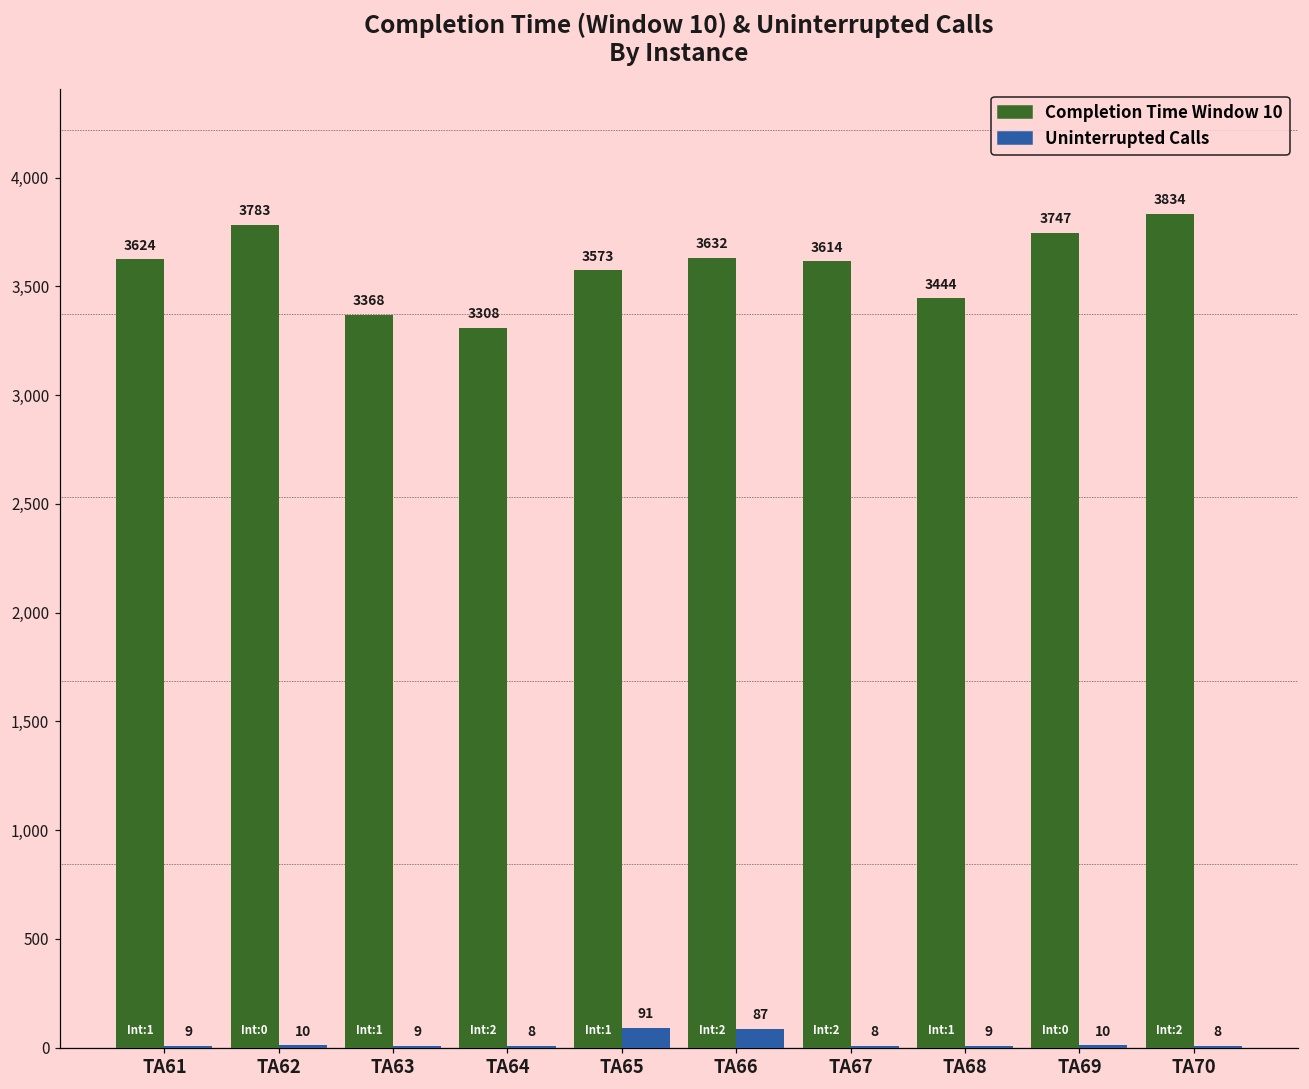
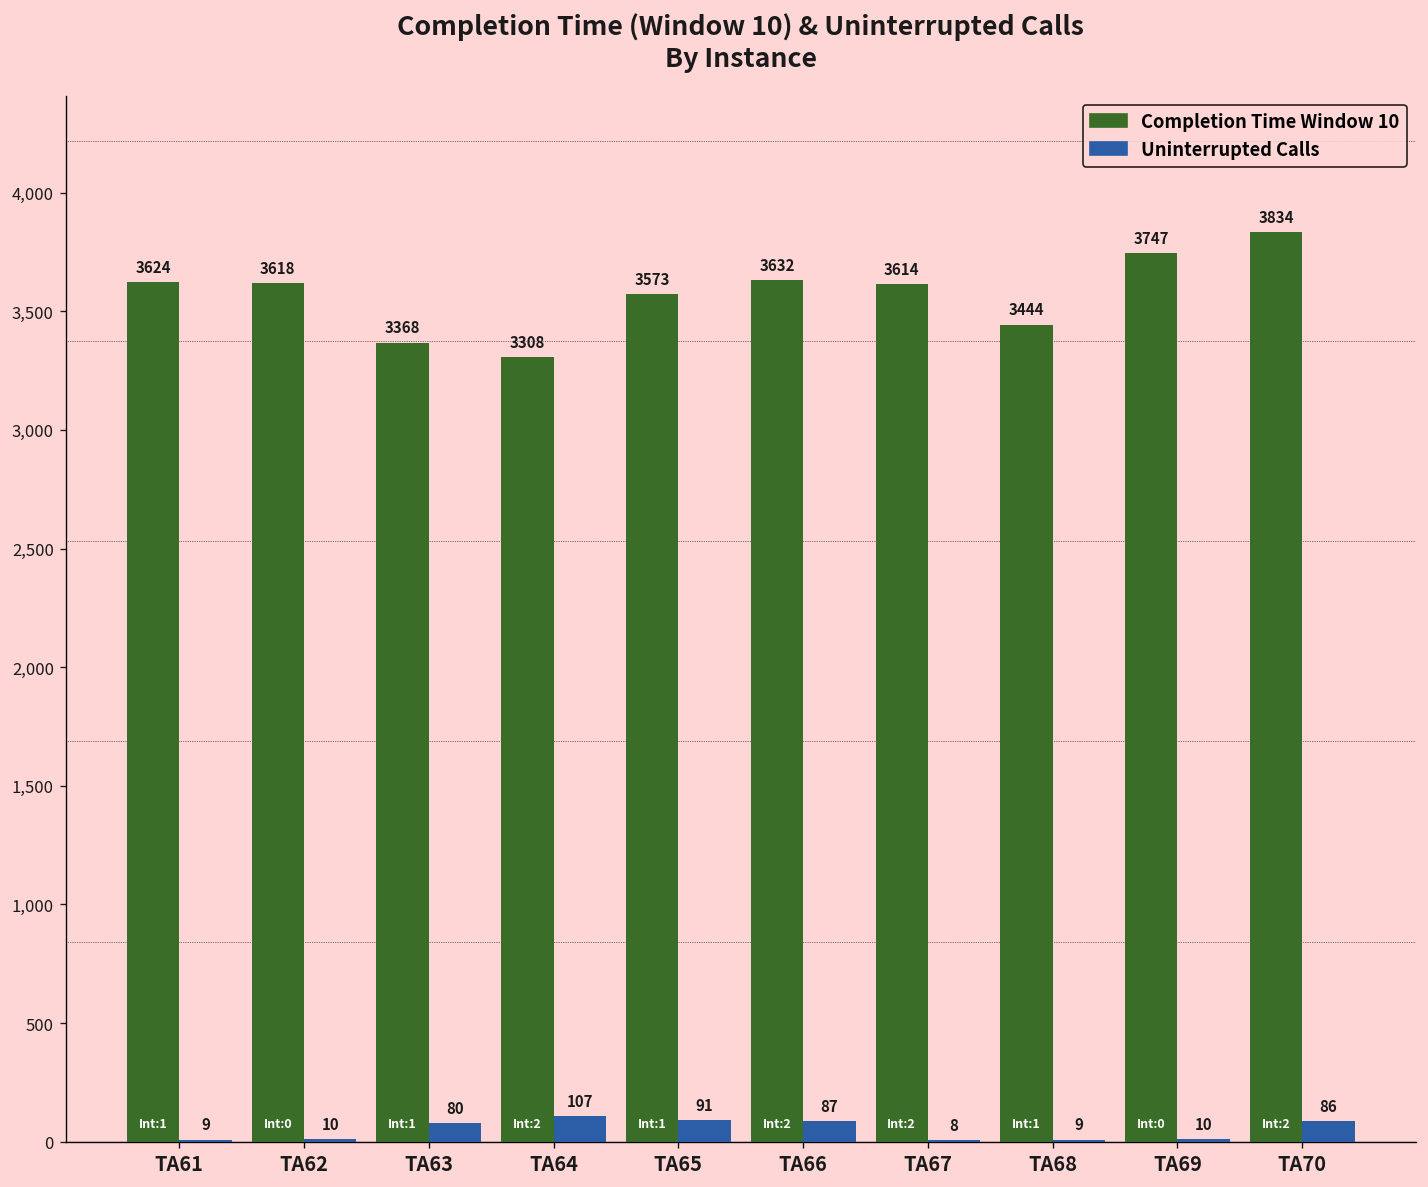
  {
    "Completion Time Window 10": {
      "TA61": 3624,
-     "TA62": 3783,
+     "TA62": 3618,
      "TA63": 3368,
      "TA64": 3308,
      "TA65": 3573,
      "TA66": 3632,
      "TA67": 3614,
      "TA68": 3444,
      "TA69": 3747,
      "TA70": 3834
    },
    "Uninterrupted Calls": {
      "TA61": 9,
      "TA62": 10,
-     "TA63": 9,
-     "TA64": 8,
+     "TA63": 80,
+     "TA64": 107,
      "TA65": 91,
      "TA66": 87,
      "TA67": 8,
      "TA68": 9,
      "TA69": 10,
-     "TA70": 8
+     "TA70": 86
    }
  }
